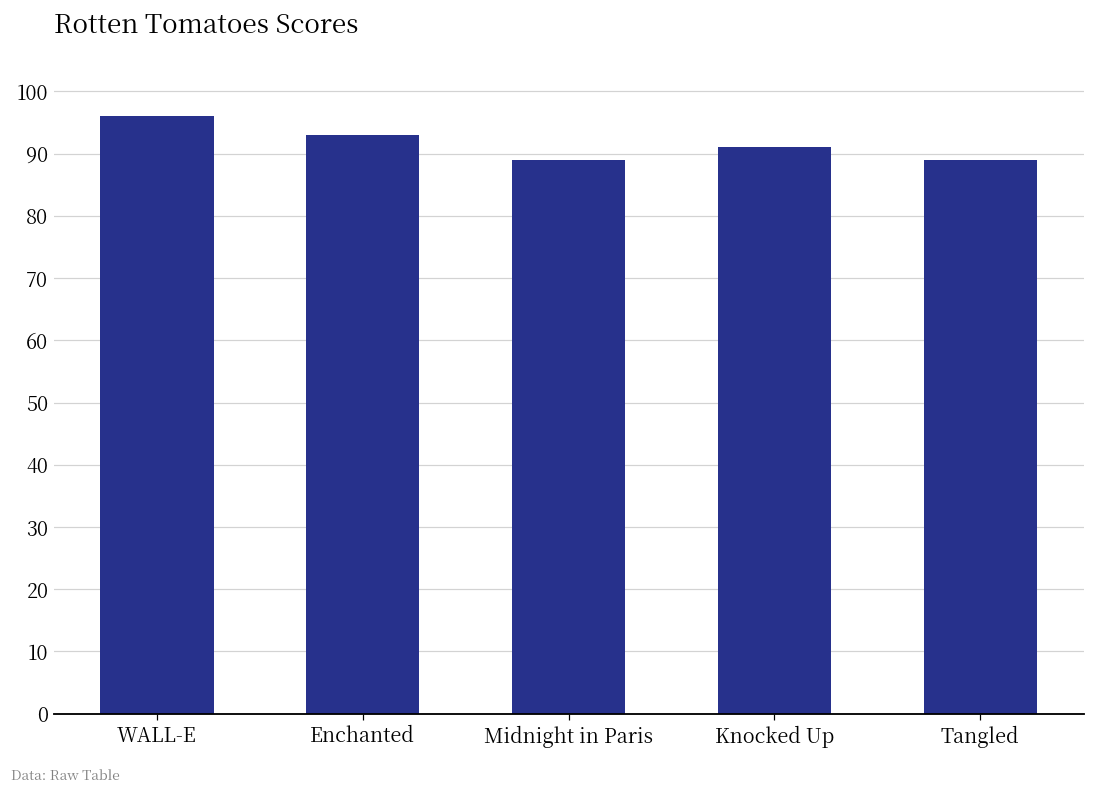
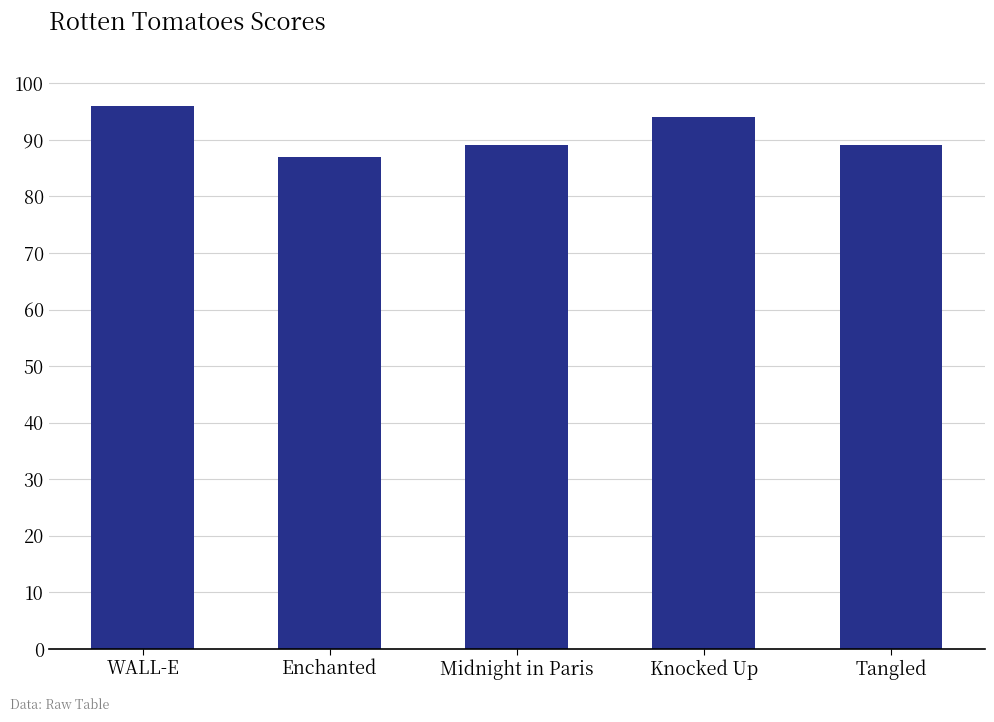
  {
    "WALL-E": 96,
-   "Enchanted": 93,
+   "Enchanted": 87,
    "Midnight in Paris": 89,
-   "Knocked Up": 91,
+   "Knocked Up": 94,
    "Tangled": 89
  }
